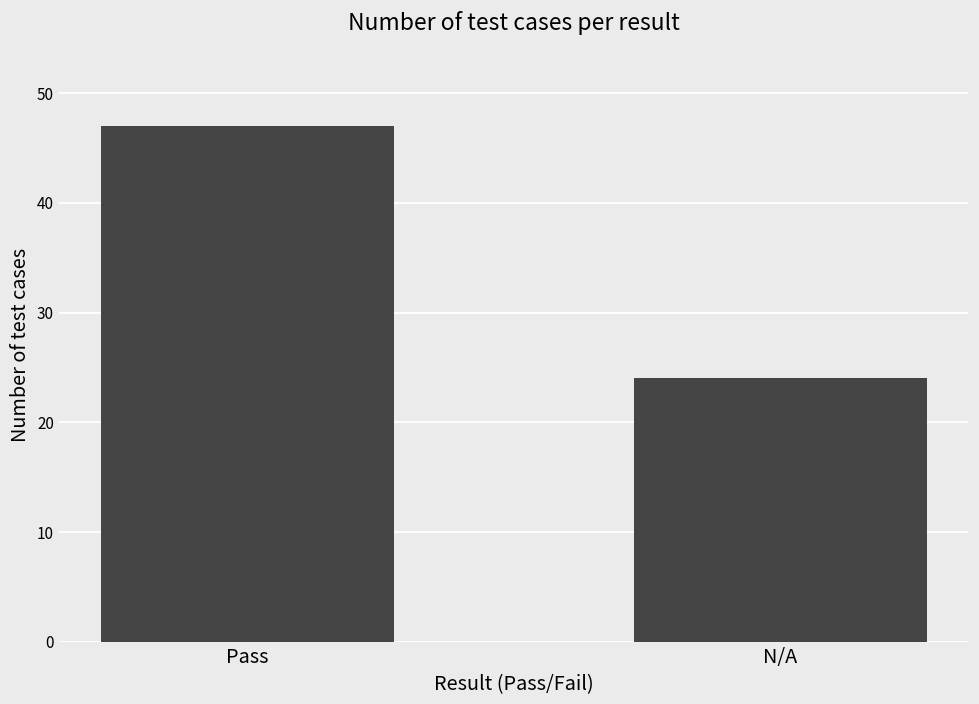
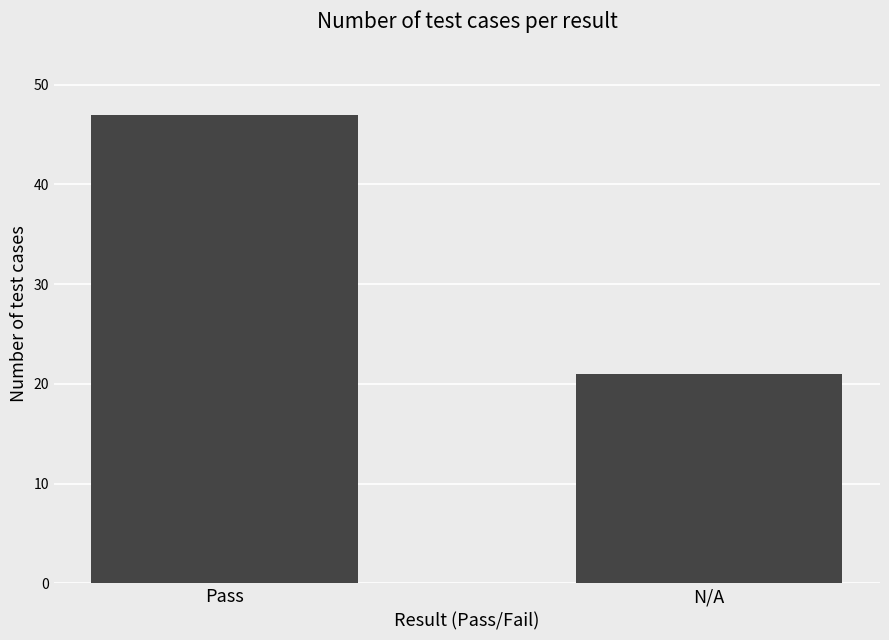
  {
    "Pass": 47,
-   "N/A": 24
+   "N/A": 21
  }
